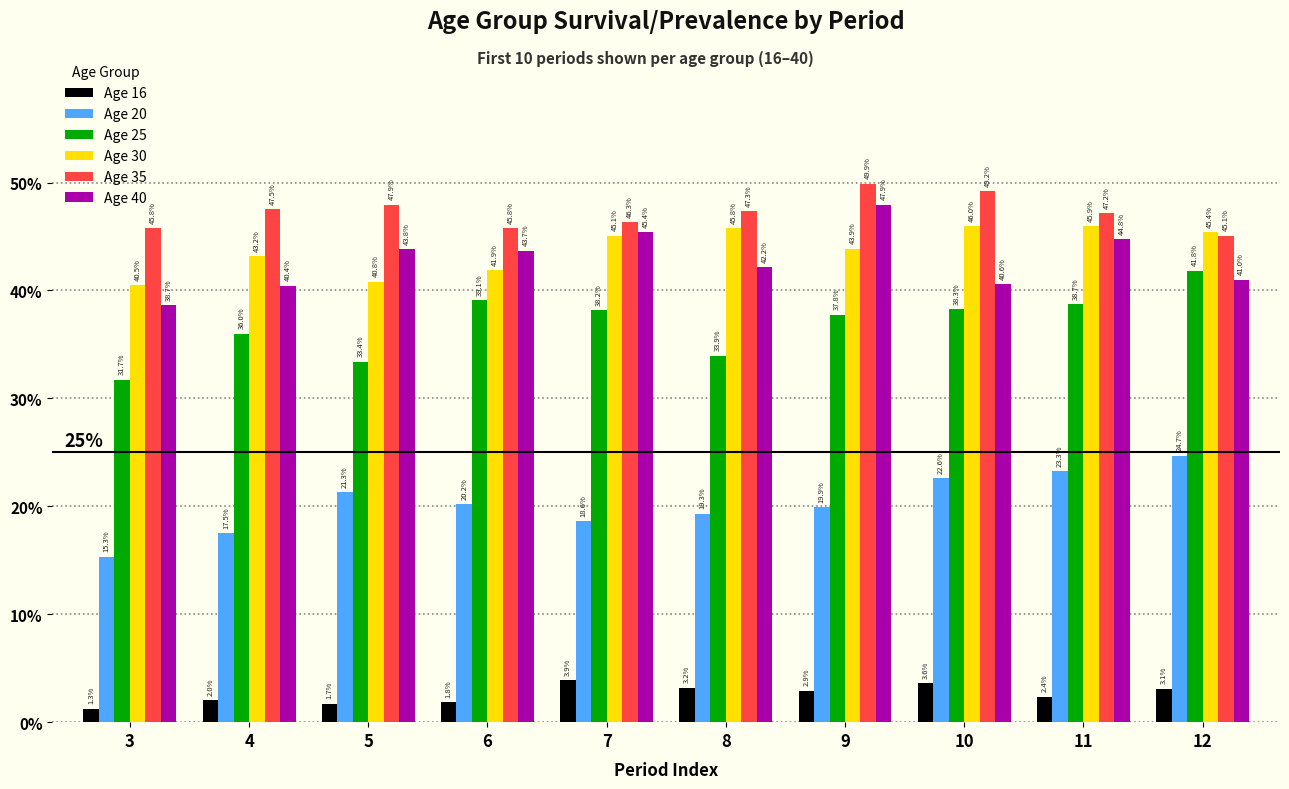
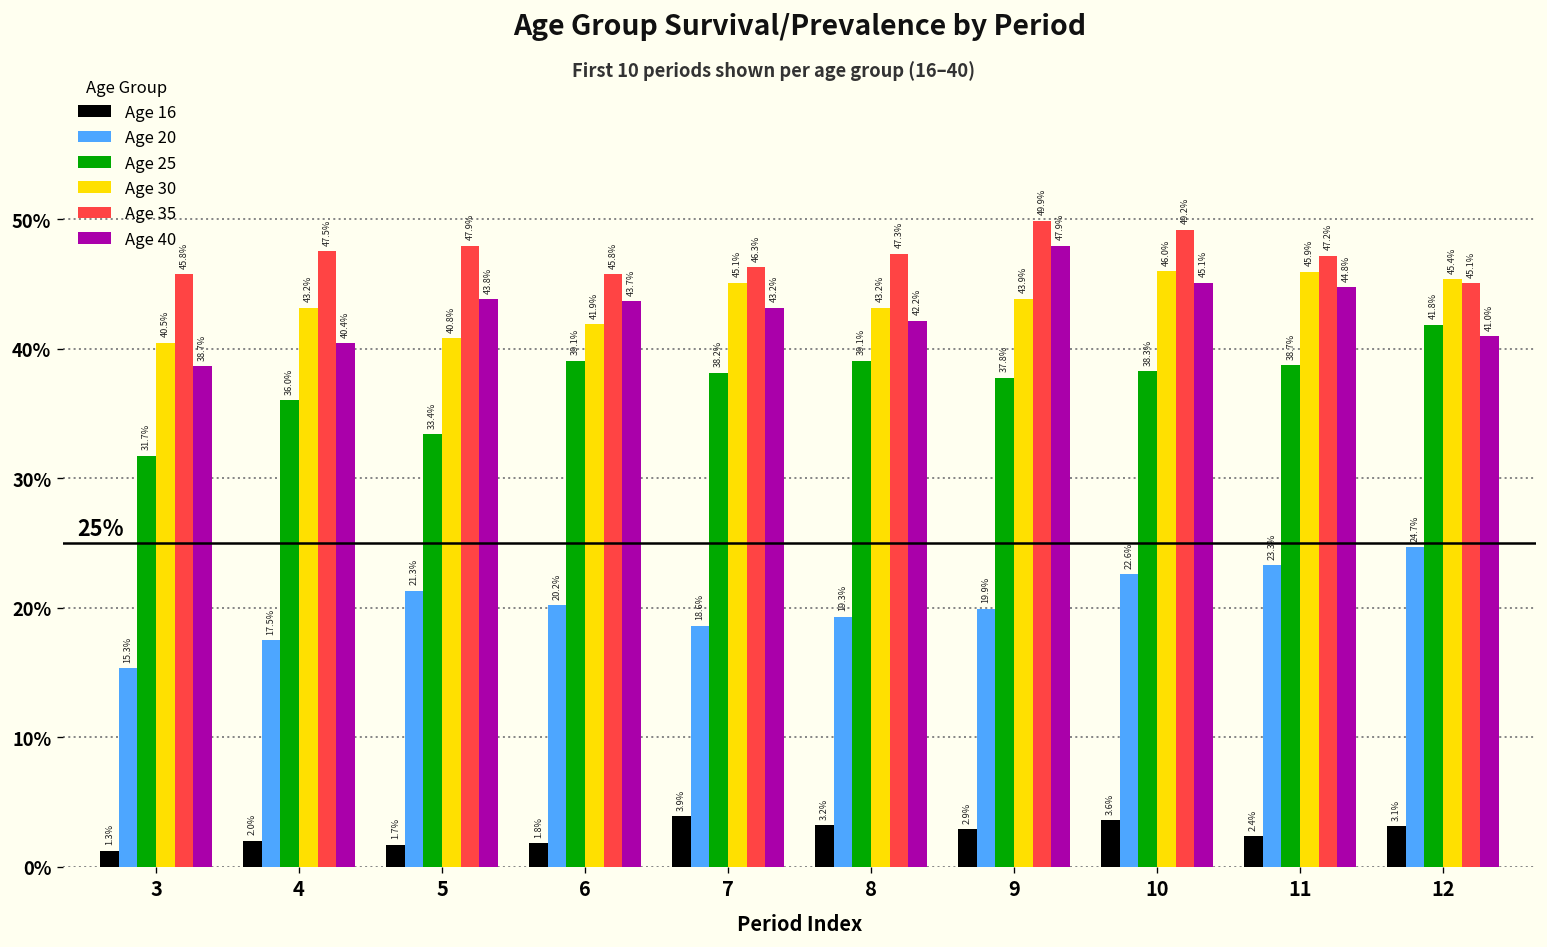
  {
    "Age 16": {
      "3": "1.3%",
      "4": "2.0%",
      "5": "1.7%",
      "6": "1.8%",
      "7": "3.9%",
      "8": "3.2%",
      "9": "2.9%",
      "10": "3.6%",
      "11": "2.4%",
      "12": "3.1%"
    },
    "Age 20": {
      "3": "15.3%",
      "4": "17.5%",
      "5": "21.3%",
      "6": "20.2%",
      "7": "18.6%",
      "8": "19.3%",
      "9": "19.9%",
      "10": "22.6%",
      "11": "23.3%",
      "12": "24.7%"
    },
    "Age 25": {
      "3": "31.7%",
      "4": "36.0%",
      "5": "33.4%",
      "6": "39.1%",
      "7": "38.2%",
-     "8": "33.9%",
+     "8": "39.1%",
      "9": "37.8%",
      "10": "38.3%",
      "11": "38.7%",
      "12": "41.8%"
    },
    "Age 30": {
      "3": "40.5%",
      "4": "43.2%",
      "5": "40.8%",
      "6": "41.9%",
      "7": "45.1%",
-     "8": "45.8%",
+     "8": "43.2%",
      "9": "43.9%",
      "10": "46.0%",
      "11": "45.9%",
      "12": "45.4%"
    },
    "Age 35": {
      "3": "45.8%",
      "4": "47.5%",
      "5": "47.9%",
      "6": "45.8%",
      "7": "46.3%",
      "8": "47.3%",
      "9": "49.9%",
      "10": "49.2%",
      "11": "47.2%",
      "12": "45.1%"
    },
    "Age 40": {
      "3": "38.7%",
      "4": "40.4%",
      "5": "43.8%",
      "6": "43.7%",
-     "7": "45.4%",
+     "7": "43.2%",
      "8": "42.2%",
      "9": "47.9%",
-     "10": "40.6%",
+     "10": "45.1%",
      "11": "44.8%",
      "12": "41.0%"
    }
  }
